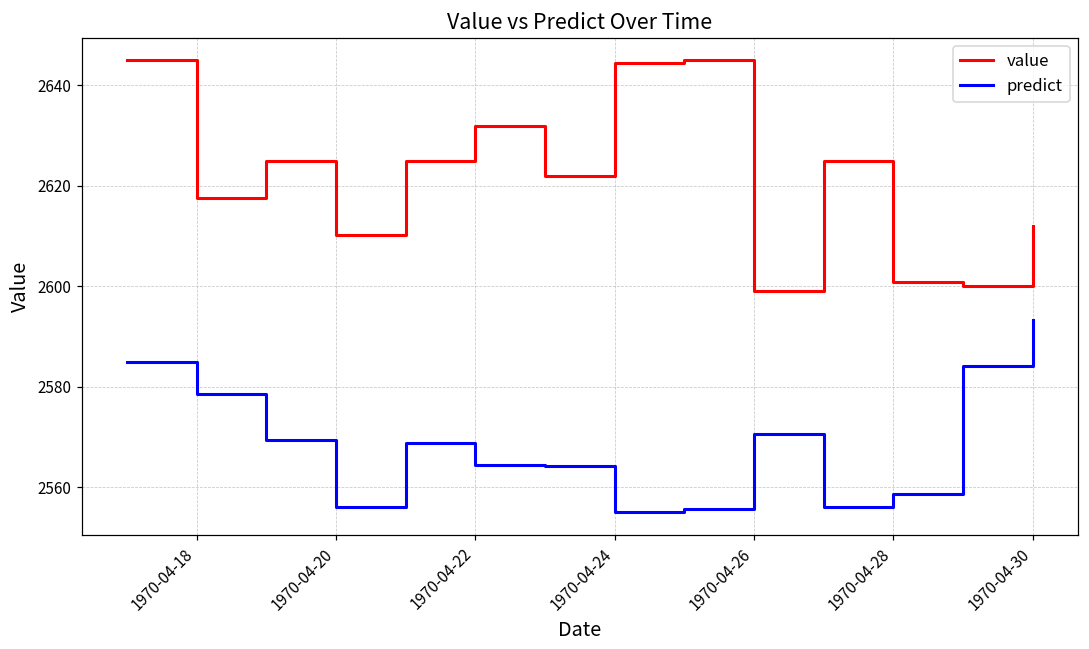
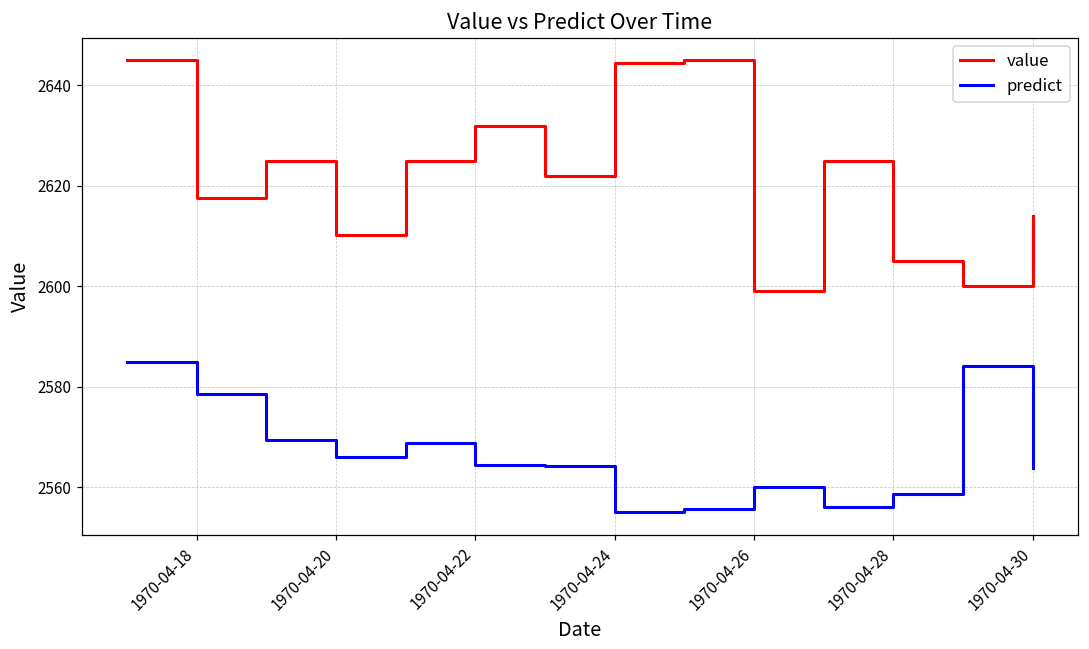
  {
    "value": {
      "1970-04-18": 2618,
      "1970-04-20": 2610,
      "1970-04-22": 2632,
      "1970-04-24": 2644,
      "1970-04-26": 2599,
-     "1970-04-28": 2601,
-     "1970-04-30": 2612
+     "1970-04-28": 2605,
+     "1970-04-30": 2614
    },
    "predict": {
      "1970-04-18": 2579,
-     "1970-04-20": 2556,
+     "1970-04-20": 2566,
      "1970-04-22": 2564,
      "1970-04-24": 2555,
-     "1970-04-26": 2571,
+     "1970-04-26": 2560,
      "1970-04-28": 2559,
-     "1970-04-30": 2593
+     "1970-04-30": 2564
    }
  }
